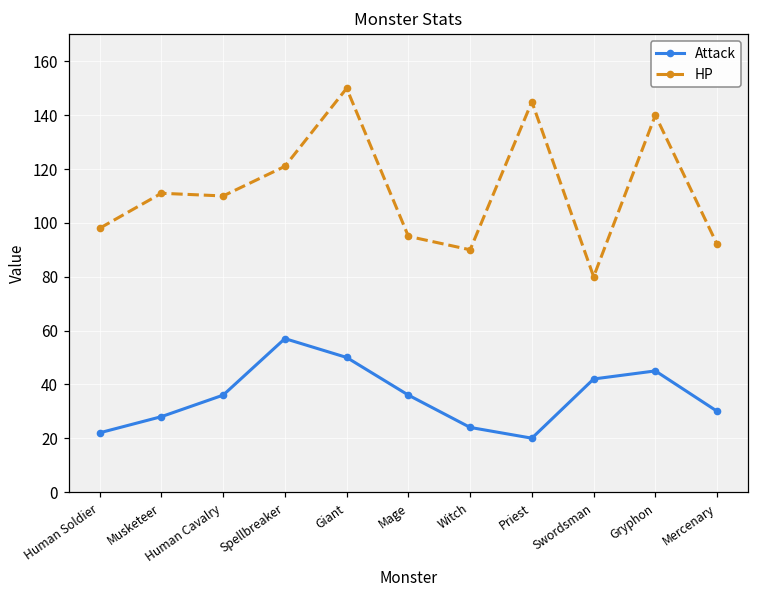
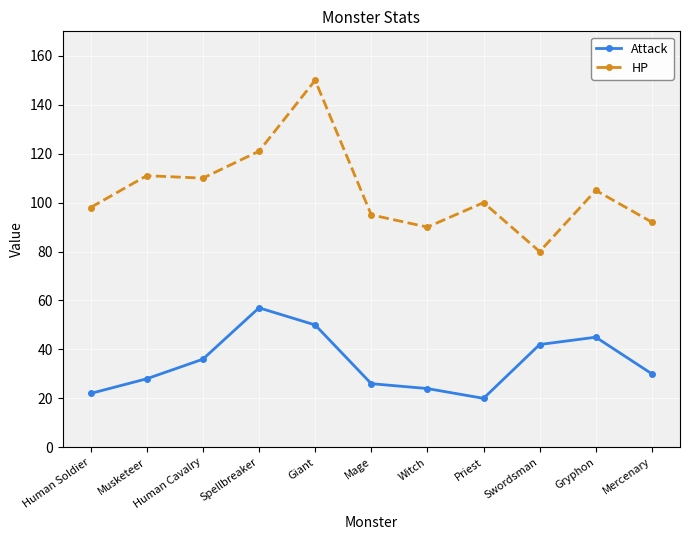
  {
    "Attack": {
      "Human Soldier": 22,
      "Musketeer": 28,
      "Human Cavalry": 36,
      "Spellbreaker": 57,
      "Giant": 50,
-     "Mage": 36,
+     "Mage": 26,
      "Witch": 24,
      "Priest": 20,
      "Swordsman": 42,
      "Gryphon": 45,
      "Mercenary": 30
    },
    "HP": {
      "Human Soldier": 98,
      "Musketeer": 111,
      "Human Cavalry": 110,
      "Spellbreaker": 121,
      "Giant": 150,
      "Mage": 95,
      "Witch": 90,
-     "Priest": 145,
+     "Priest": 100,
      "Swordsman": 80,
-     "Gryphon": 140,
+     "Gryphon": 105,
      "Mercenary": 92
    }
  }
